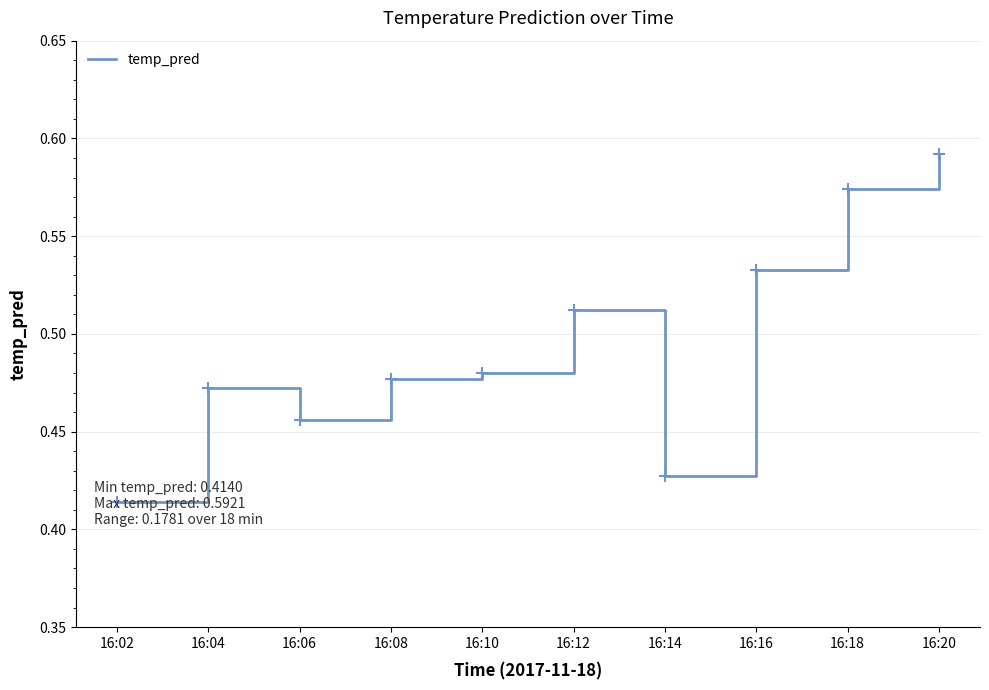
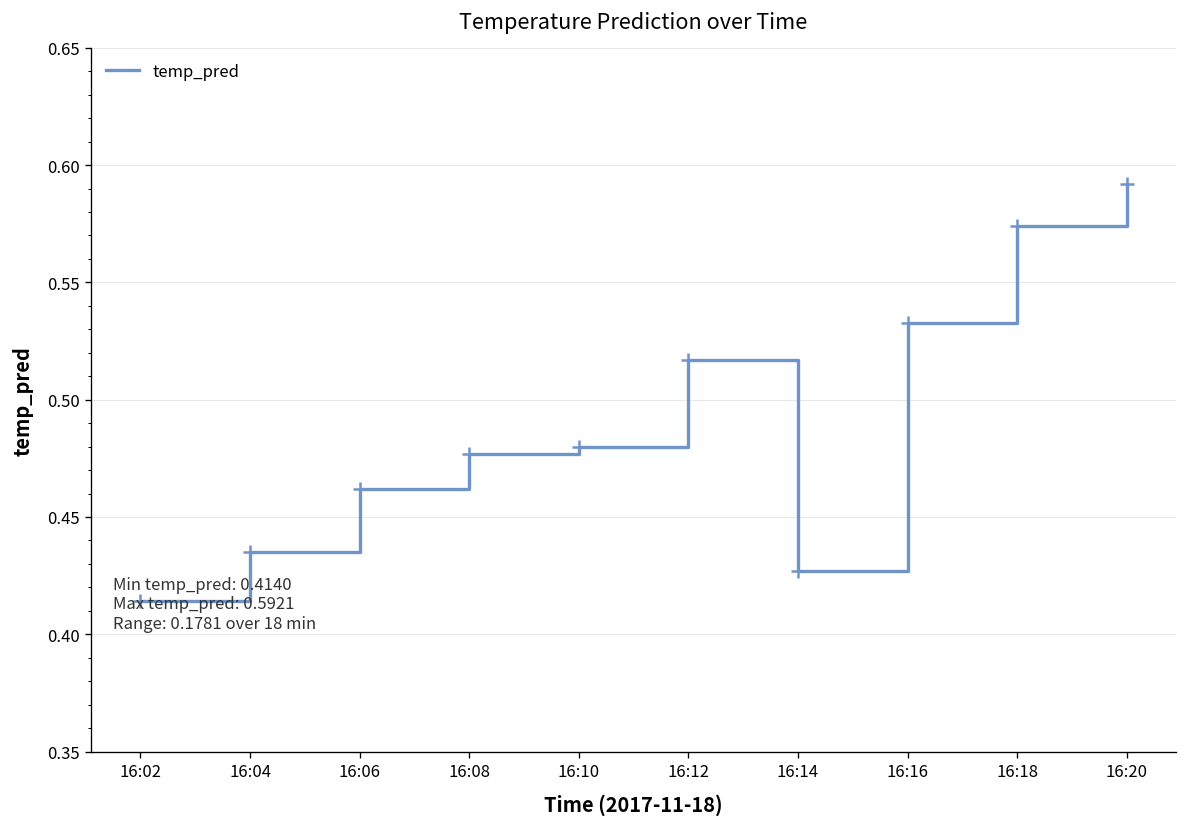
  {
-   "16:04": 0.472,
-   "16:06": 0.456,
+   "16:04": 0.435,
+   "16:06": 0.462,
    "16:08": 0.477,
    "16:10": 0.480,
-   "16:12": 0.512,
+   "16:12": 0.517,
    "16:14": 0.427,
    "16:16": 0.533,
    "16:18": 0.574,
    "16:20": 0.592
  }
